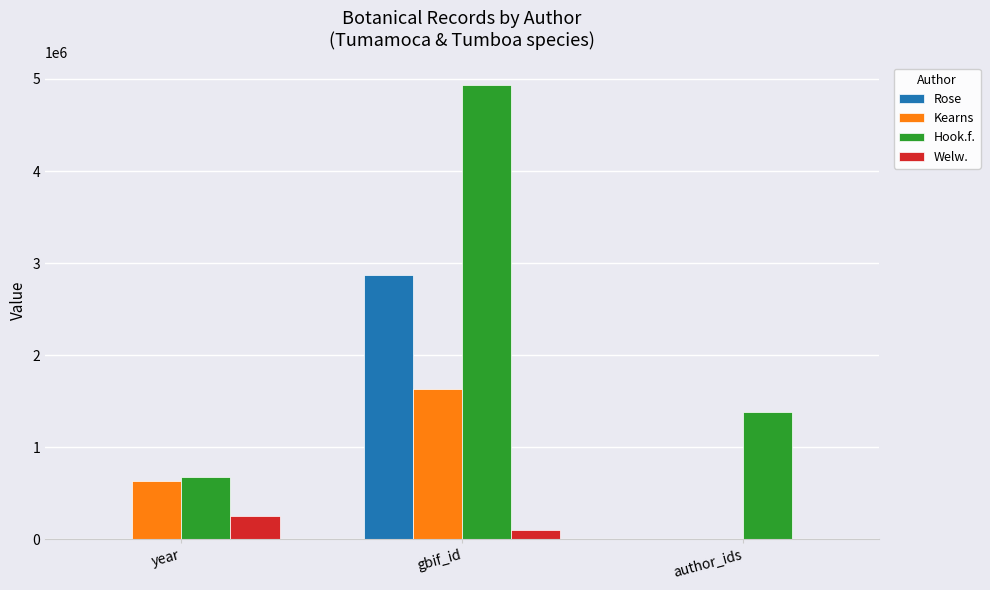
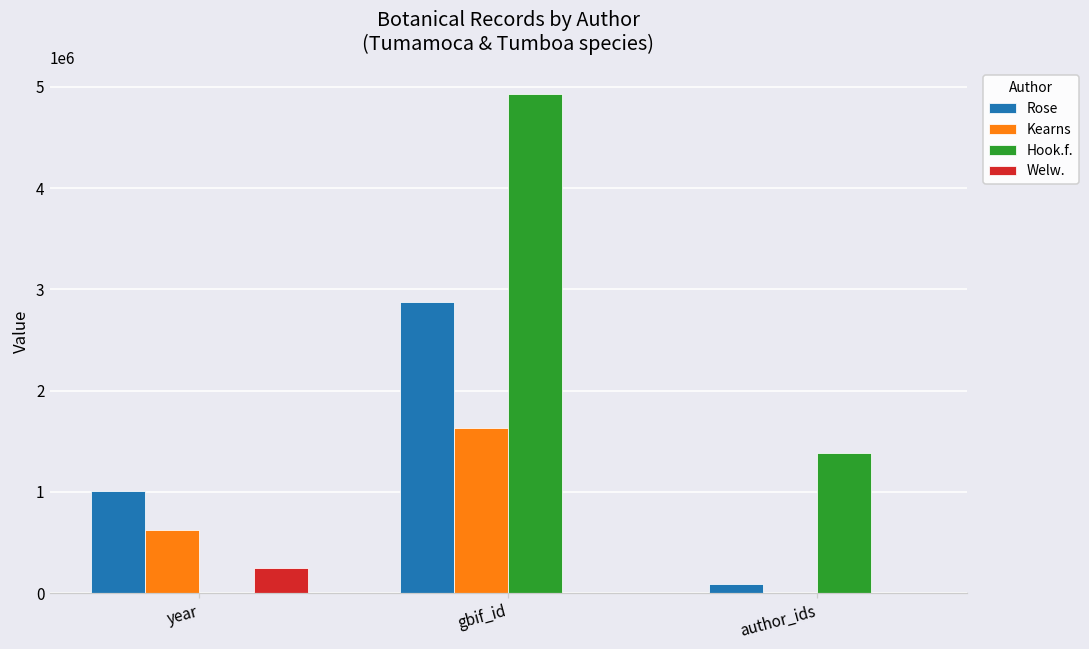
  {
    "Rose": {
-     "year": 0,
+     "year": 1000000,
      "gbif_id": 2900000,
-     "author_ids": 0
+     "author_ids": 100000
    },
    "Kearns": {
      "year": 600000,
      "gbif_id": 1600000,
      "author_ids": 0
    },
    "Hook.f.": {
-     "year": 700000,
+     "year": 0,
      "gbif_id": 4900000,
      "author_ids": 1400000
    },
    "Welw.": {
      "year": 200000,
-     "gbif_id": 100000,
+     "gbif_id": 0,
      "author_ids": 0
    }
  }
